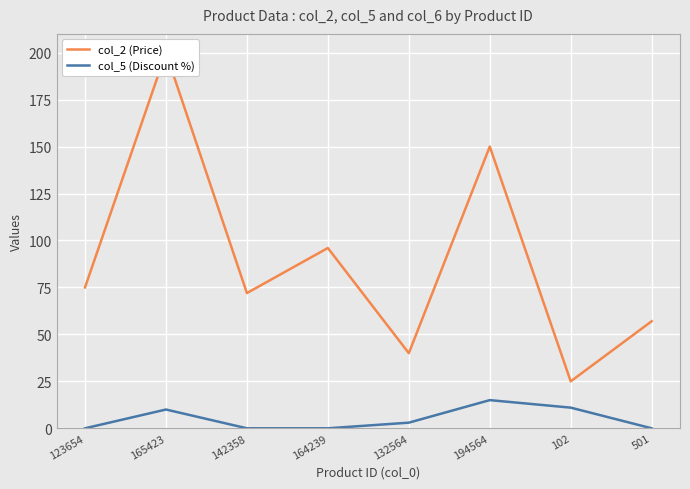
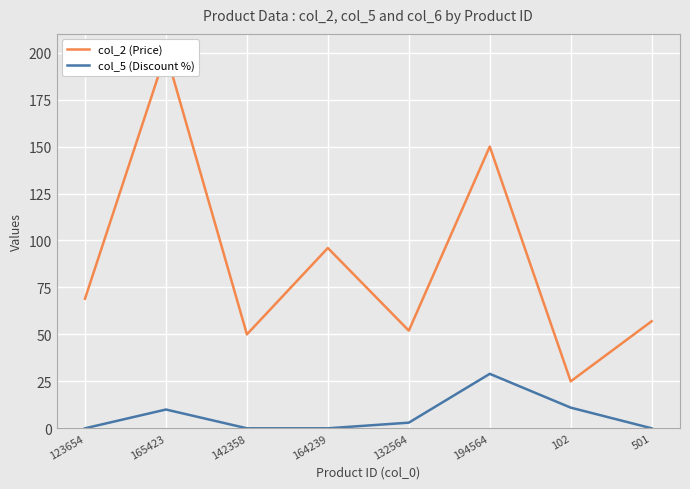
  {
    "col_2 (Price)": {
-     "123654": 75,
-     "142358": 72,
+     "123654": 69,
+     "142358": 50,
      "164239": 96,
-     "132564": 40,
+     "132564": 52,
      "194564": 150,
      "102": 25,
      "501": 57
    },
    "col_5 (Discount %)": {
      "123654": 0,
      "165423": 10,
      "142358": 0,
      "164239": 0,
      "132564": 3,
-     "194564": 15,
+     "194564": 29,
      "102": 11,
      "501": 0
    }
  }
